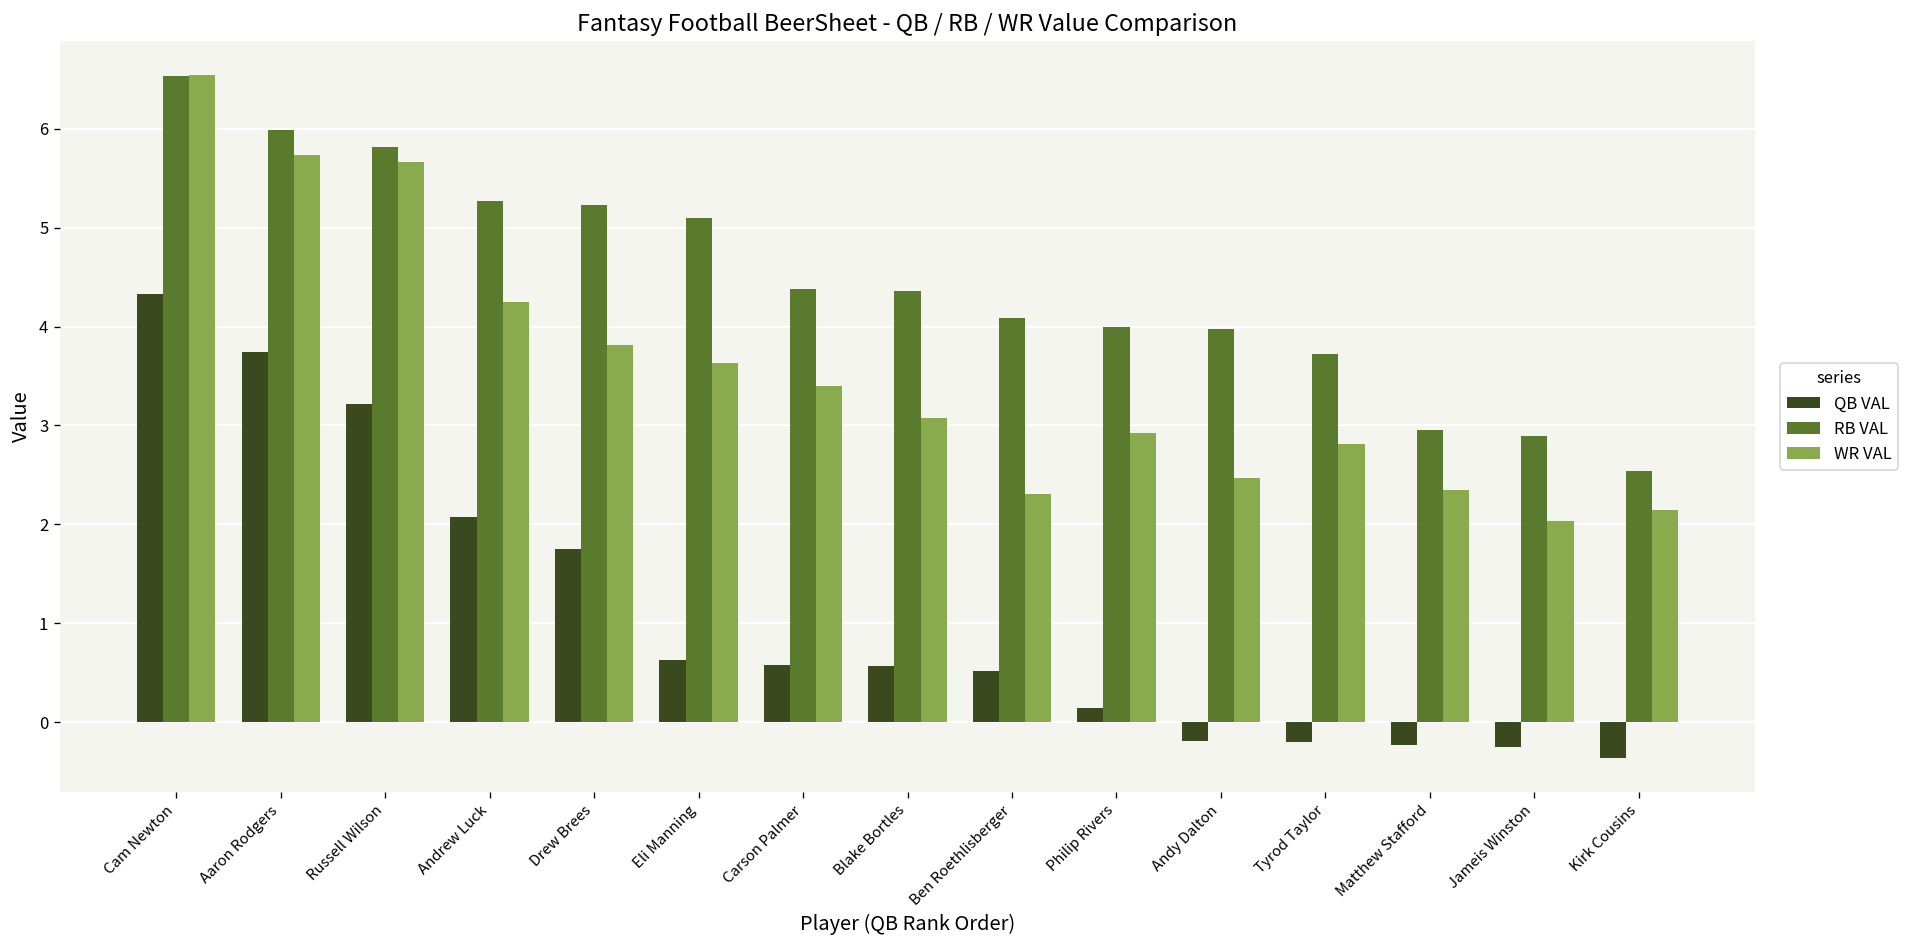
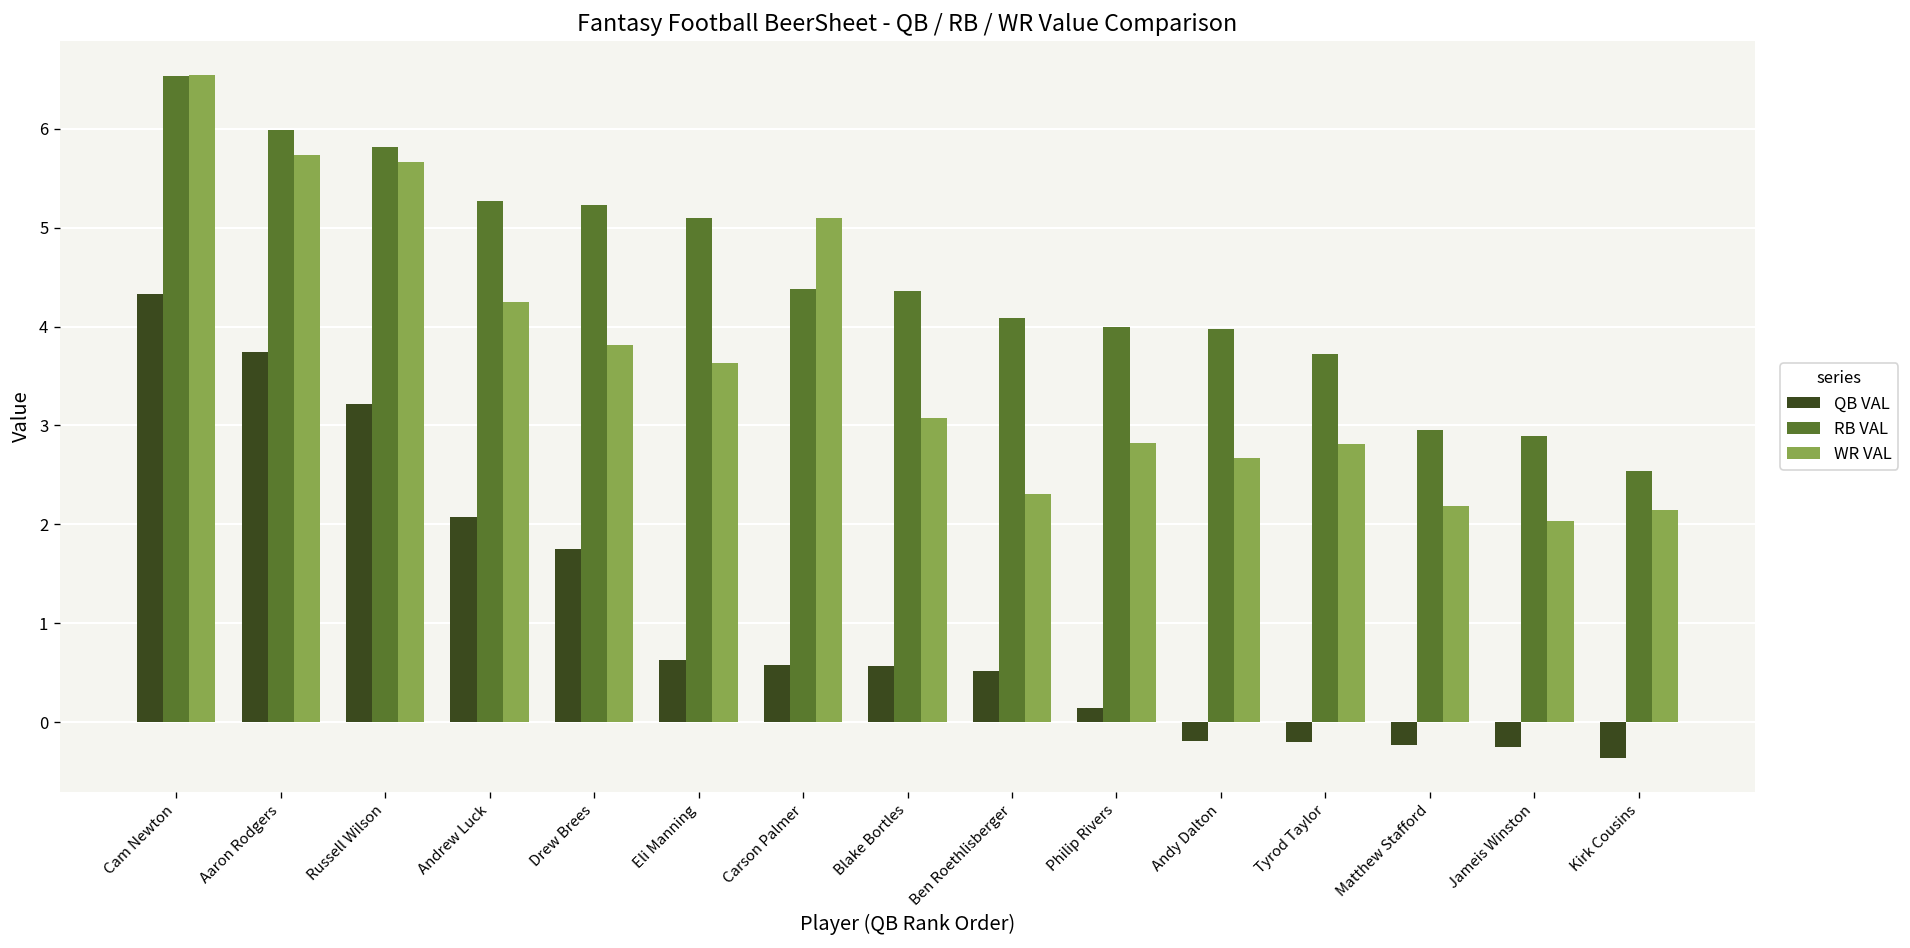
  {
    "WR VAL": {
      "Cam Newton": 6.5,
      "Aaron Rodgers": 5.7,
      "Russell Wilson": 5.7,
      "Andrew Luck": 4.2,
      "Drew Brees": 3.8,
      "Eli Manning": 3.6,
-     "Carson Palmer": 3.4,
+     "Carson Palmer": 5.1,
      "Blake Bortles": 3.1,
      "Ben Roethlisberger": 2.3,
-     "Philip Rivers": 2.9,
-     "Andy Dalton": 2.5,
+     "Philip Rivers": 2.8,
+     "Andy Dalton": 2.7,
      "Tyrod Taylor": 2.8,
-     "Matthew Stafford": 2.3,
+     "Matthew Stafford": 2.2,
      "Jameis Winston": 2.0,
      "Kirk Cousins": 2.1
    }
  }
